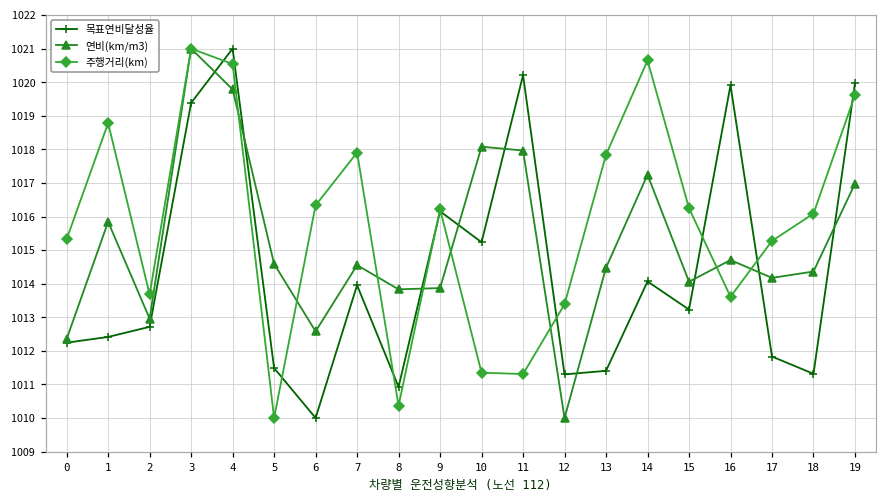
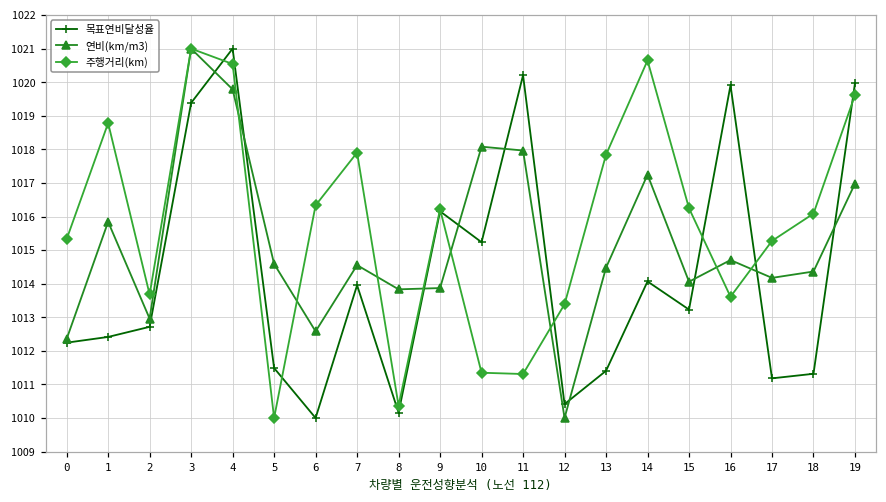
  {
    "목표연비달성율": {
      "0": 1012.2,
      "1": 1012.4,
      "2": 1012.7,
      "3": 1019.4,
      "4": 1021.0,
      "5": 1011.5,
      "6": 1010.0,
      "7": 1014.0,
-     "8": 1010.9,
+     "8": 1010.2,
      "10": 1015.2,
      "11": 1020.2,
-     "12": 1011.3,
+     "12": 1010.4,
      "13": 1011.4,
      "14": 1014.1,
      "15": 1013.2,
      "16": 1019.9,
-     "17": 1011.8,
+     "17": 1011.2,
      "18": 1011.3,
      "19": 1020.0
    }
  }
